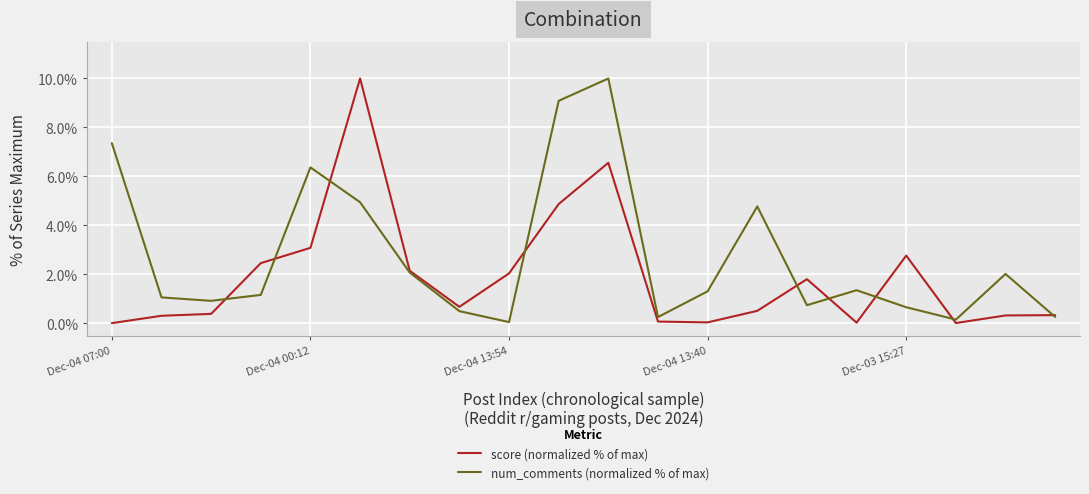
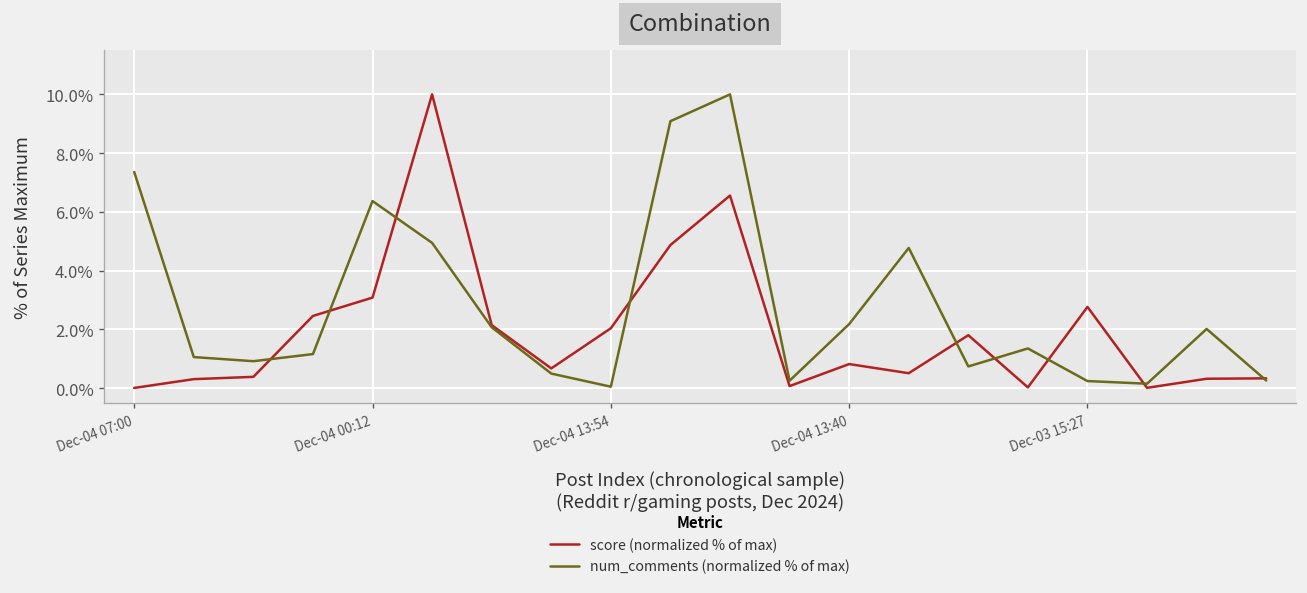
  {
    "score (normalized % of max)": {
      "Dec-04 07:00": "0.0%",
      "Dec-04 00:12": "3.1%",
      "Dec-04 13:54": "2.0%",
-     "Dec-04 13:40": "0.0%",
+     "Dec-04 13:40": "0.8%",
      "Dec-03 15:27": "2.8%"
    },
    "num_comments (normalized % of max)": {
      "Dec-04 07:00": "7.4%",
      "Dec-04 00:12": "6.4%",
      "Dec-04 13:54": "0.1%",
-     "Dec-04 13:40": "1.3%",
-     "Dec-03 15:27": "0.7%"
+     "Dec-04 13:40": "2.2%",
+     "Dec-03 15:27": "0.2%"
    }
  }
